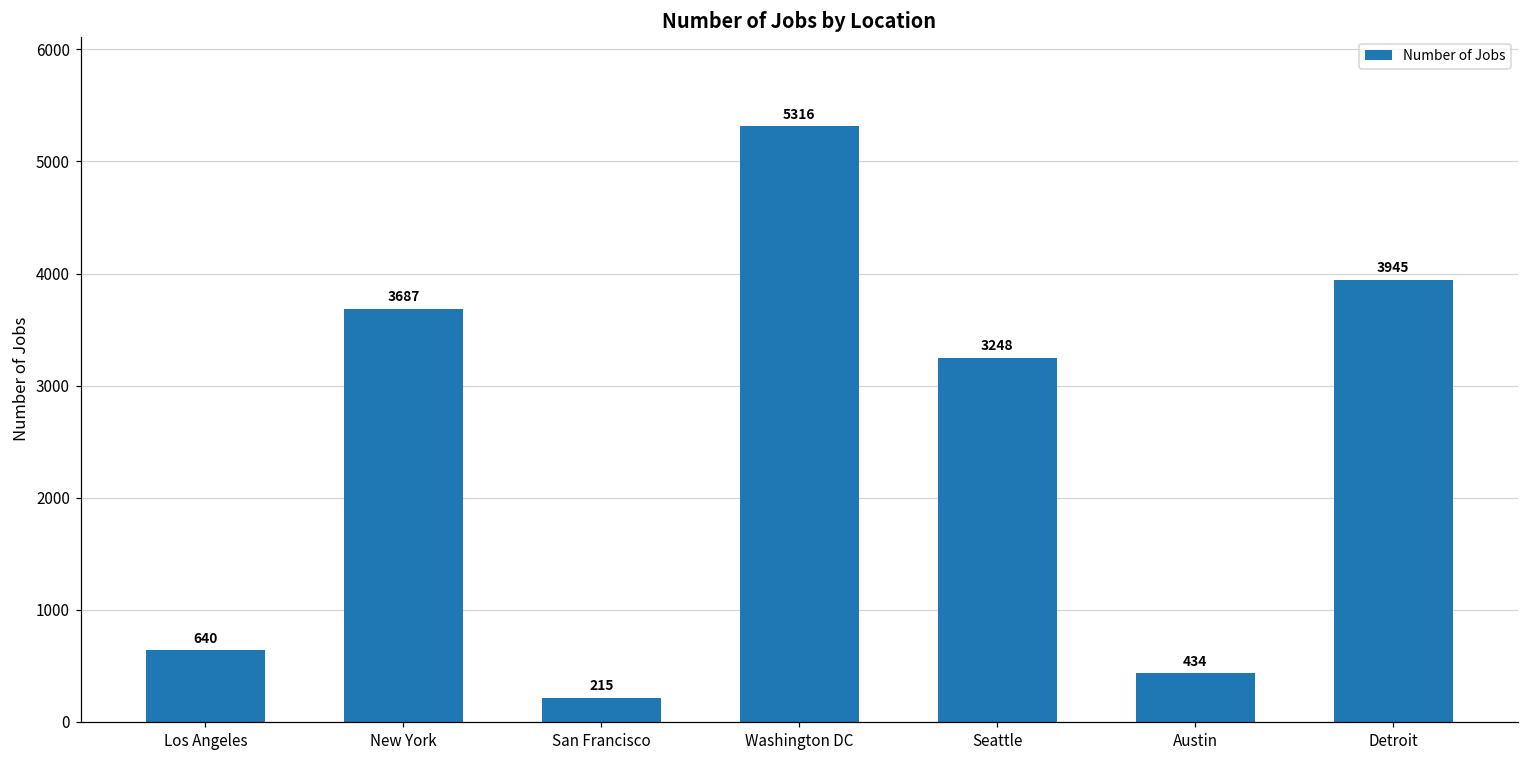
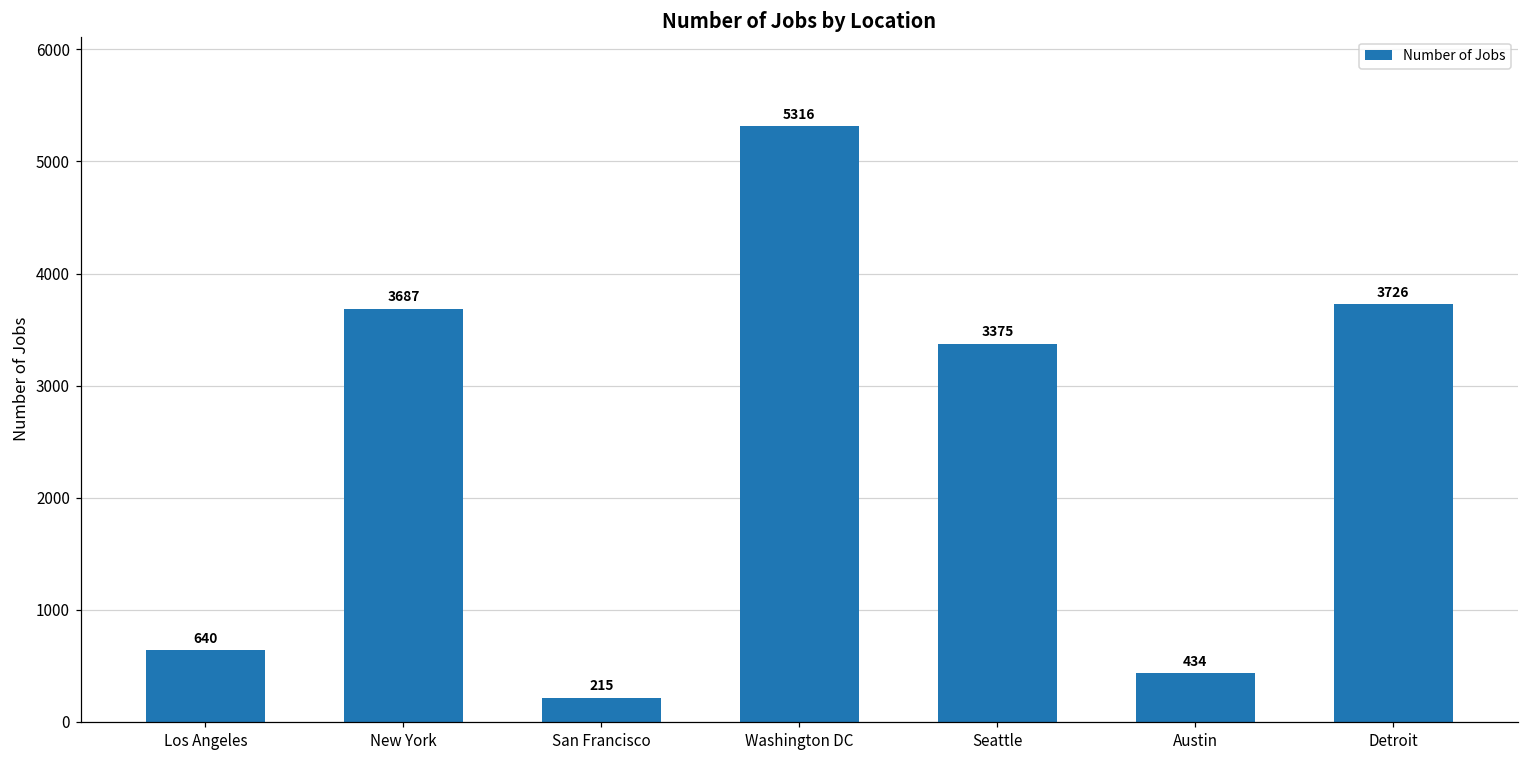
  {
    "Los Angeles": 640,
    "New York": 3687,
    "San Francisco": 215,
    "Washington DC": 5316,
-   "Seattle": 3248,
+   "Seattle": 3375,
    "Austin": 434,
-   "Detroit": 3945
+   "Detroit": 3726
  }
